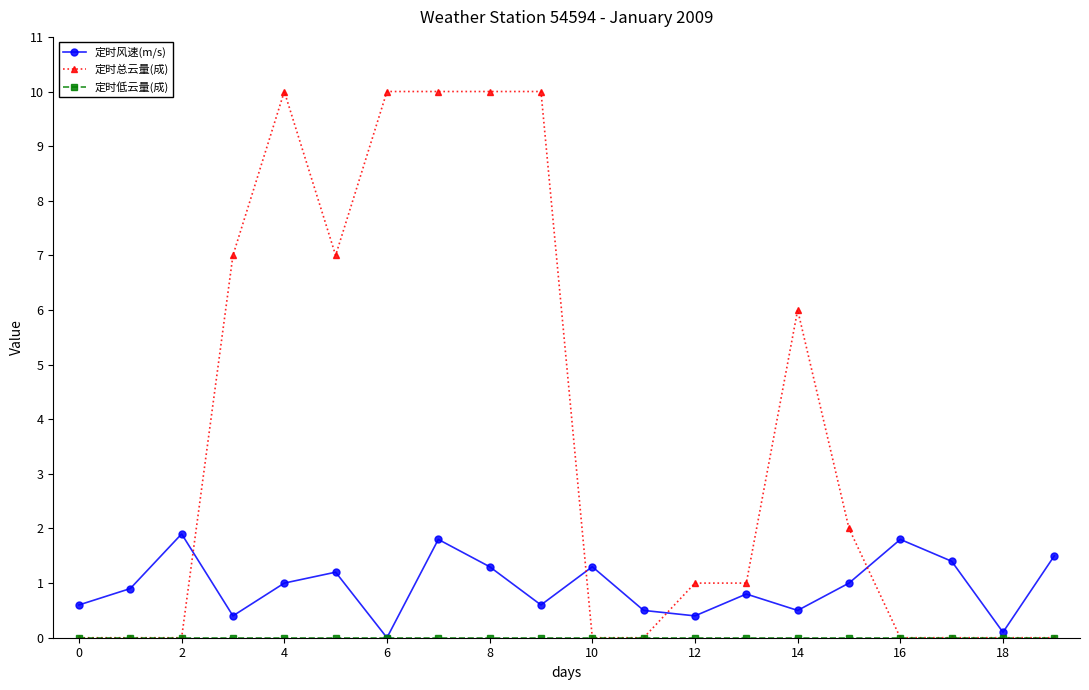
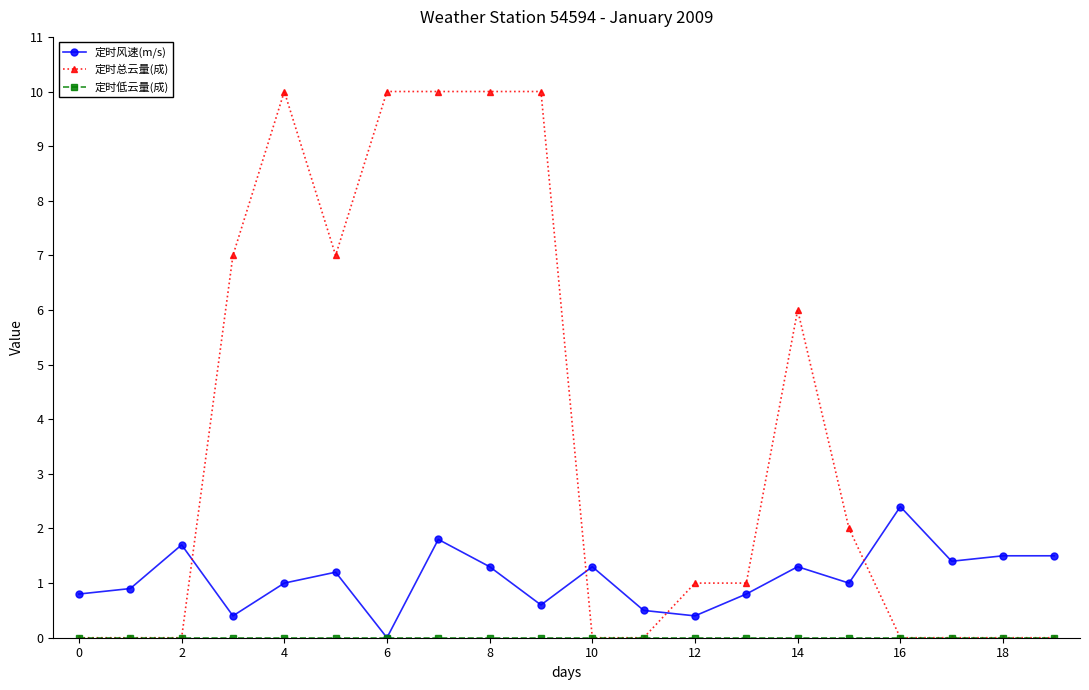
  {
    "定时风速(m/s)": {
-     "0": 0.6,
-     "2": 1.9,
+     "0": 0.8,
+     "2": 1.7,
      "4": 1.0,
      "8": 1.3,
      "10": 1.3,
      "12": 0.4,
-     "14": 0.5,
-     "16": 1.8,
-     "18": 0.1
+     "14": 1.3,
+     "16": 2.4,
+     "18": 1.5
    },
    "定时总云量(成)": {
      "4": 10.0,
      "6": 10.0,
      "8": 10.0,
      "12": 1.0,
      "14": 6.0
    },
    "定时低云量(成)": {
      "4": 0.0,
      "8": 0.0,
      "12": 0.0,
      "14": 0.0
    }
  }
